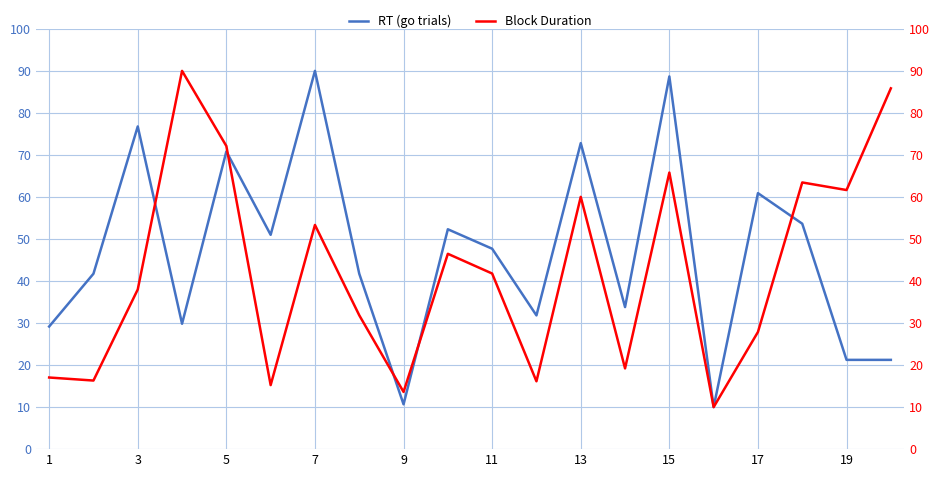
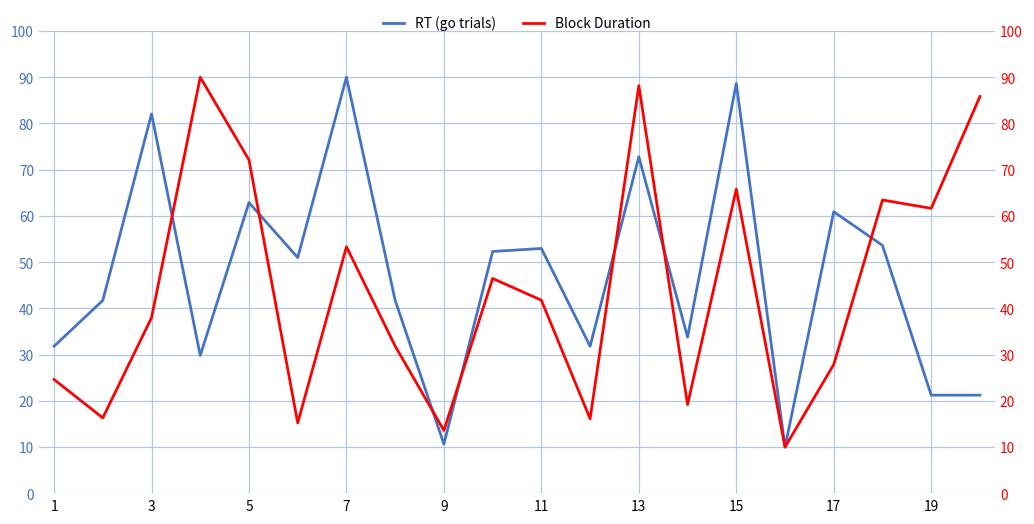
  {
    "RT (go trials)": {
-     "1": 29,
-     "3": 77,
-     "5": 71,
+     "1": 32,
+     "3": 82,
+     "5": 63,
      "7": 90,
      "9": 11,
-     "11": 48,
+     "11": 53,
      "13": 73,
      "15": 89,
      "17": 61,
      "19": 21
    },
    "Block Duration": {
-     "1": 17,
+     "1": 25,
      "3": 38,
      "5": 72,
      "7": 53,
      "9": 14,
      "11": 42,
-     "13": 60,
+     "13": 88,
      "15": 66,
      "17": 28,
      "19": 62
    }
  }
